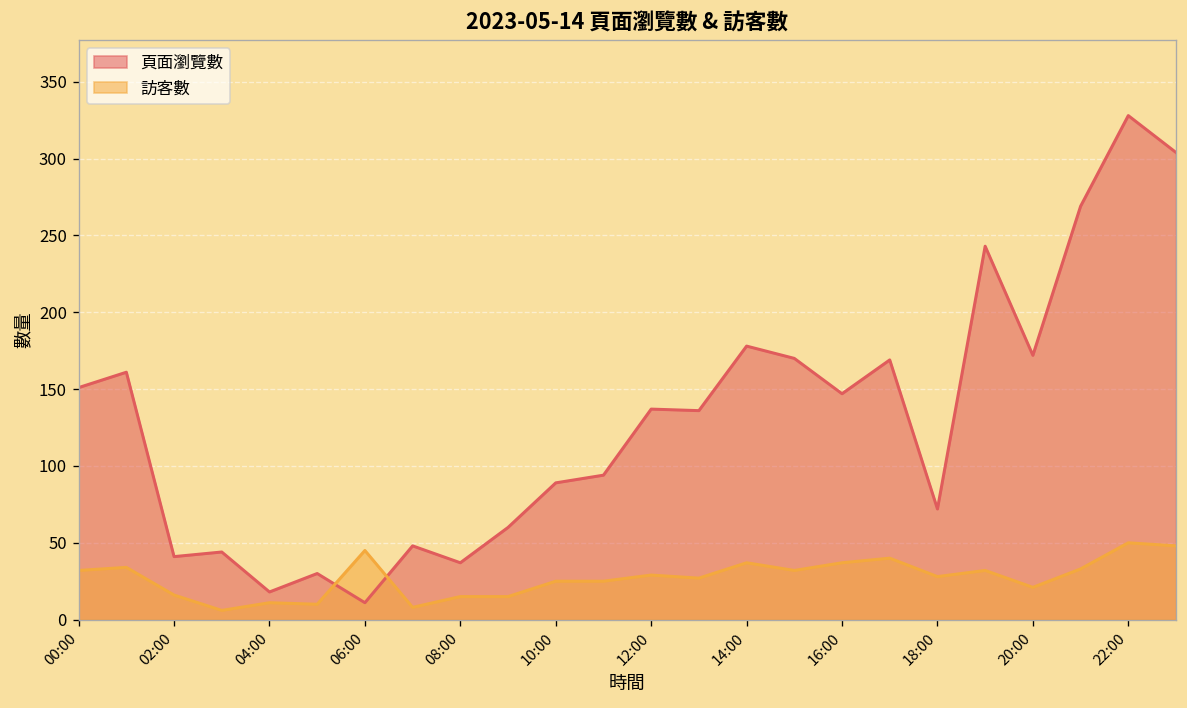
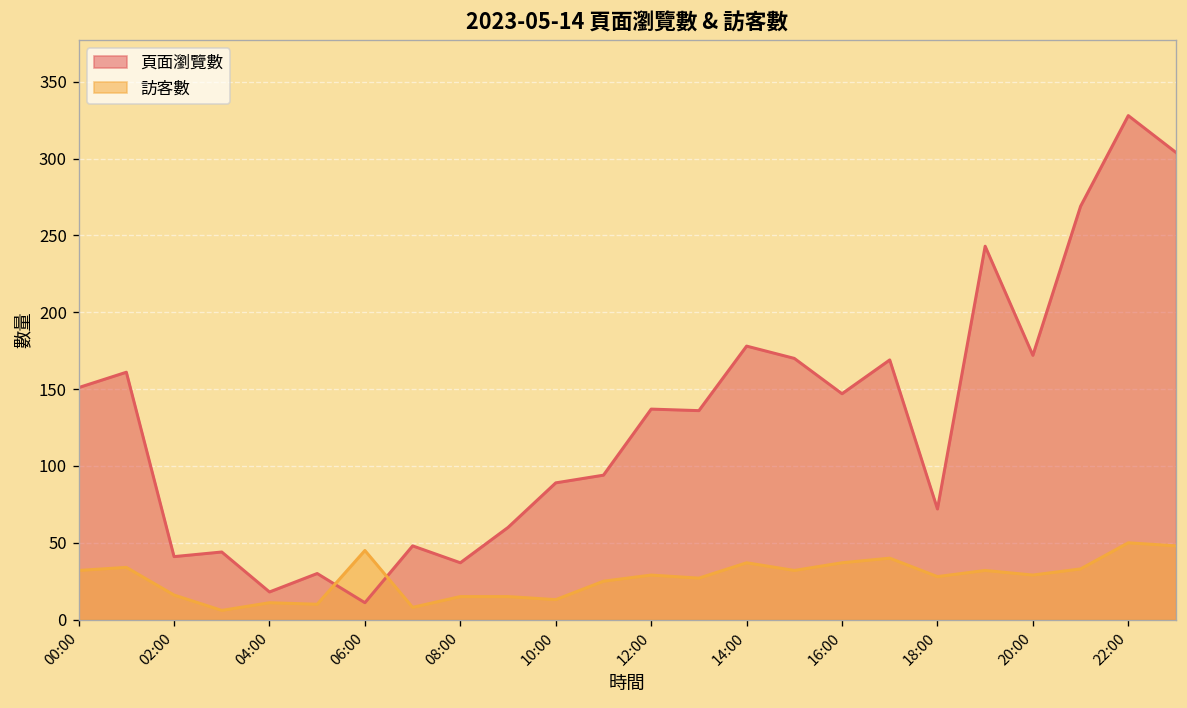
  {
    "頁面瀏覽數": {
      "00:00": 151,
      "02:00": 41,
      "04:00": 18,
      "06:00": 11,
      "08:00": 37,
      "10:00": 89,
      "12:00": 137,
      "14:00": 178,
      "16:00": 147,
      "18:00": 72,
      "20:00": 172,
      "22:00": 328
    },
    "訪客數": {
      "00:00": 32,
      "02:00": 16,
      "04:00": 11,
      "06:00": 45,
      "08:00": 15,
-     "10:00": 25,
+     "10:00": 13,
      "12:00": 29,
      "14:00": 37,
      "16:00": 37,
      "18:00": 28,
-     "20:00": 21,
+     "20:00": 29,
      "22:00": 50
    }
  }
